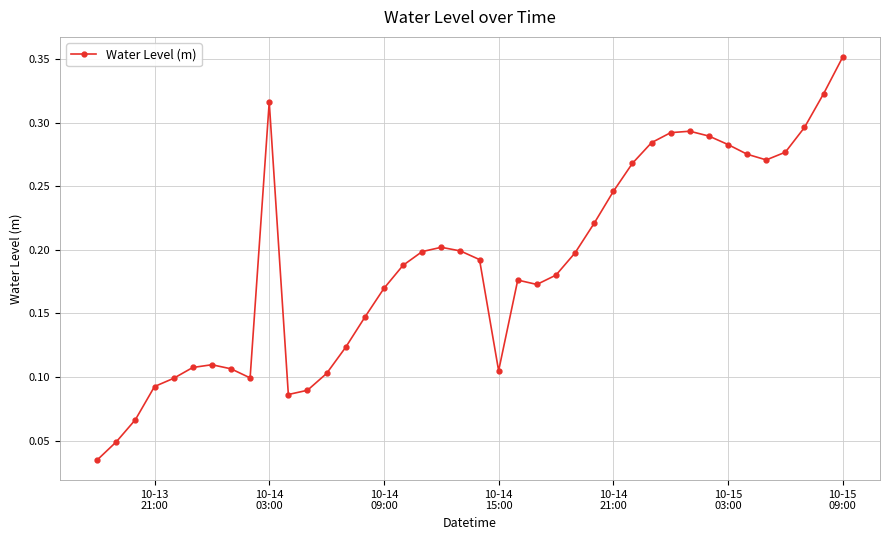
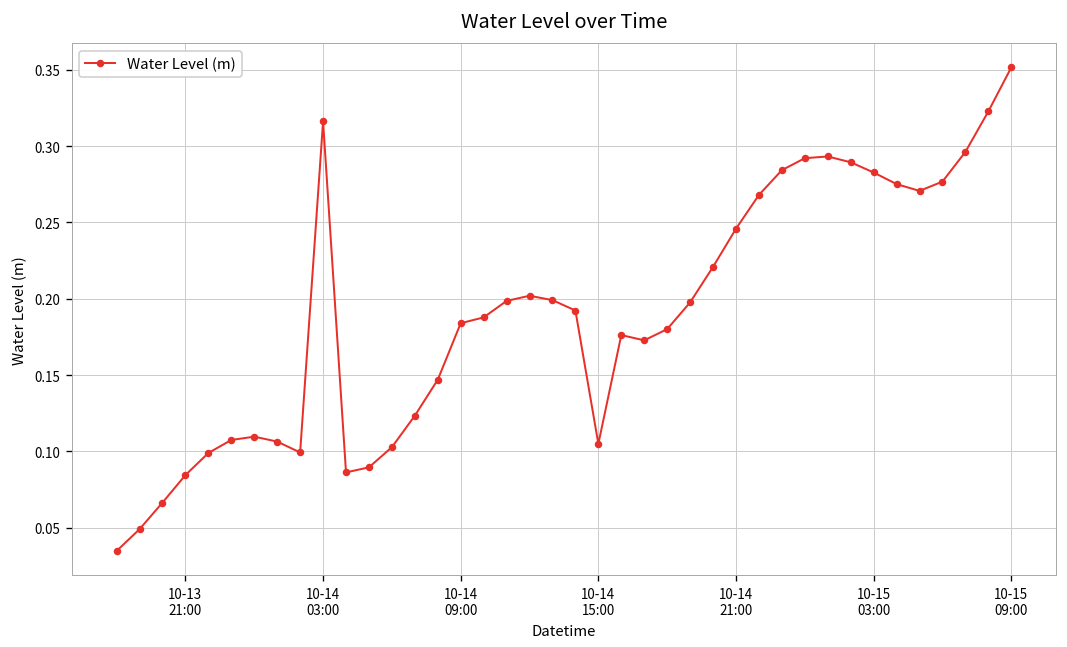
  {
-   "10-13 21:00": 0.092,
+   "10-13 21:00": 0.084,
    "10-14 03:00": 0.316,
-   "10-14 09:00": 0.170,
+   "10-14 09:00": 0.184,
    "10-14 15:00": 0.105,
    "10-14 21:00": 0.246,
    "10-15 03:00": 0.283,
    "10-15 09:00": 0.352
  }
